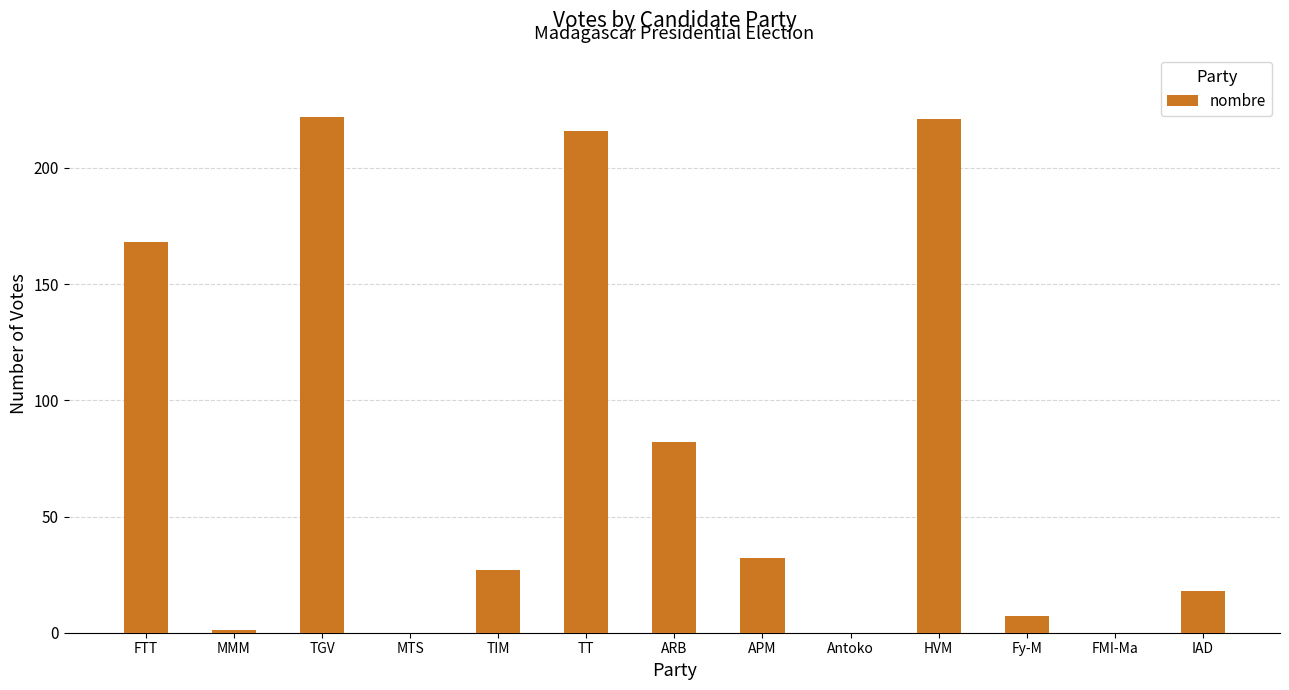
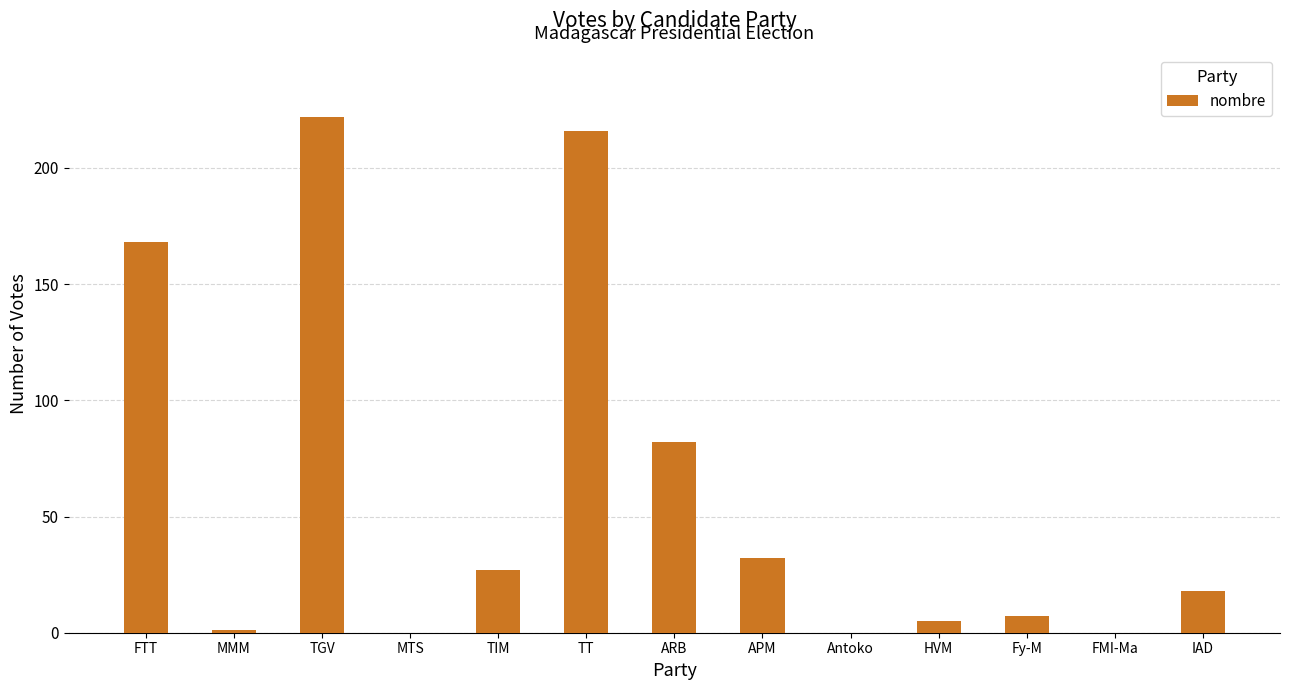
  {
    "FTT": 168,
    "TGV": 222,
    "MTS": 0,
    "TIM": 27,
    "TT": 216,
    "ARB": 82,
    "APM": 32,
    "Antoko": 0,
-   "HVM": 221,
+   "HVM": 5,
    "Fy-M": 7,
    "FMI-Ma": 0,
    "IAD": 18
  }
